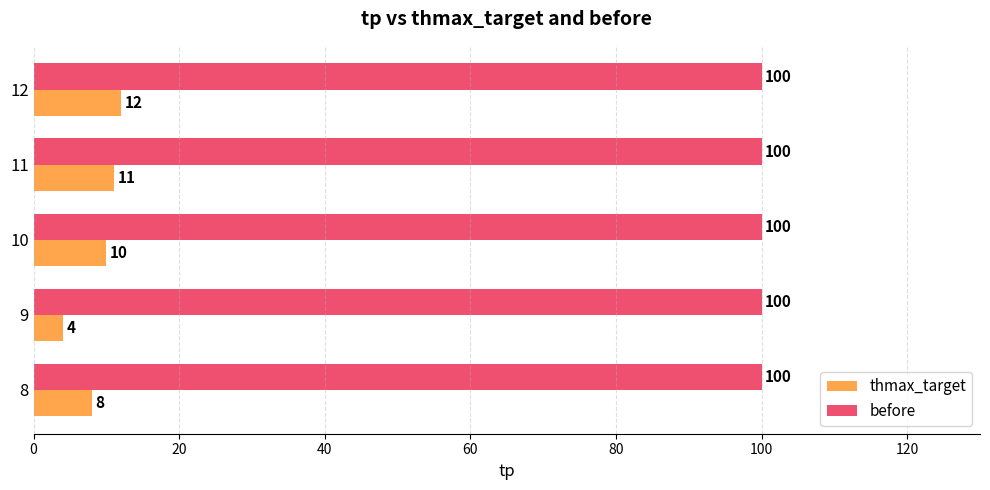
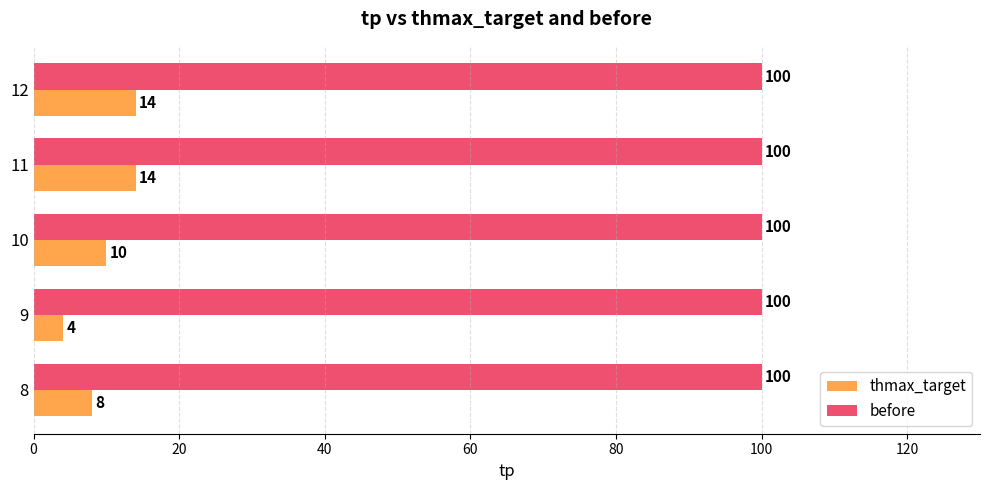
  {
    "thmax_target": {
-     "12": 12,
-     "11": 11,
+     "12": 14,
+     "11": 14,
      "10": 10,
      "9": 4,
      "8": 8
    },
    "before": {
      "12": 100,
      "11": 100,
      "10": 100,
      "9": 100,
      "8": 100
    }
  }
